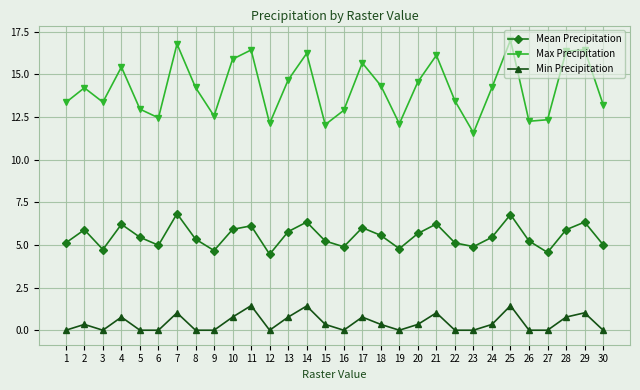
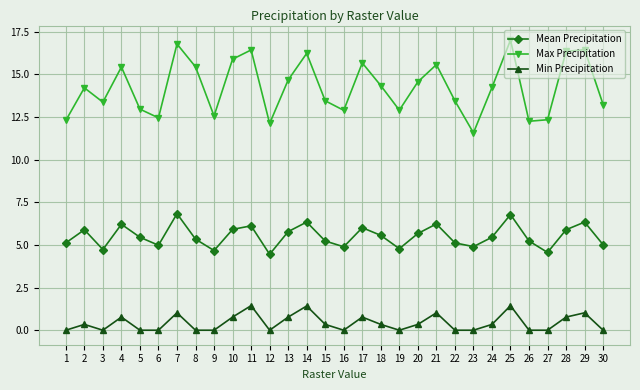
  {
    "Max Precipitation": {
-     "1": 13.4,
+     "1": 12.3,
      "2": 14.2,
      "3": 13.4,
      "4": 15.4,
      "5": 13.0,
      "6": 12.5,
      "7": 16.8,
-     "8": 14.2,
+     "8": 15.4,
      "9": 12.6,
      "10": 15.9,
      "11": 16.4,
      "12": 12.1,
      "13": 14.7,
      "14": 16.2,
-     "15": 12.1,
+     "15": 13.5,
      "16": 12.9,
      "17": 15.7,
      "18": 14.3,
-     "19": 12.1,
+     "19": 12.9,
      "20": 14.6,
-     "21": 16.1,
+     "21": 15.6,
      "22": 13.5,
      "23": 11.6,
      "24": 14.2,
      "26": 12.3,
      "27": 12.3,
      "30": 13.2
    }
  }
